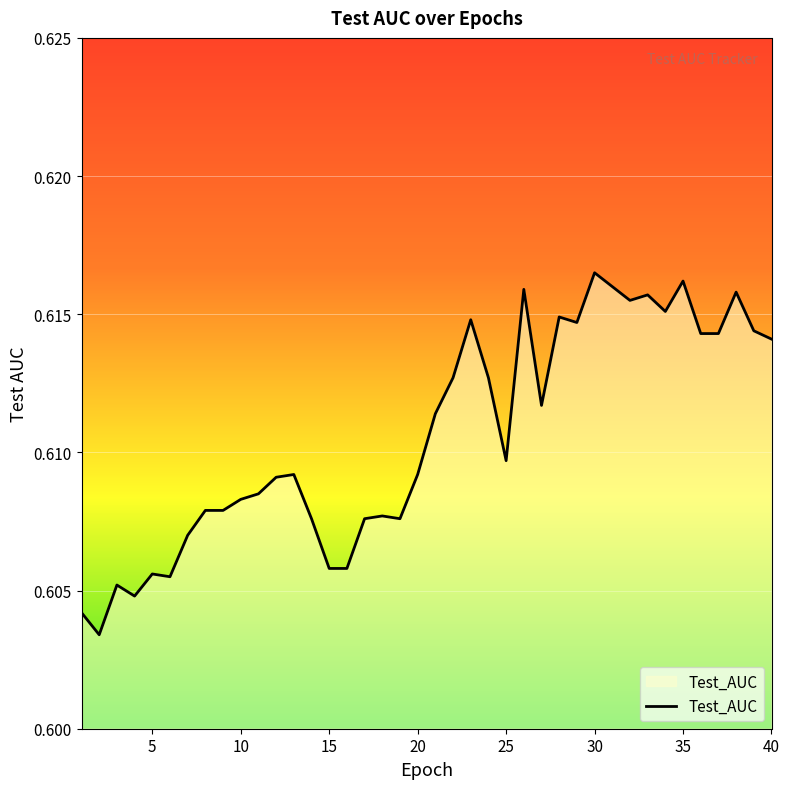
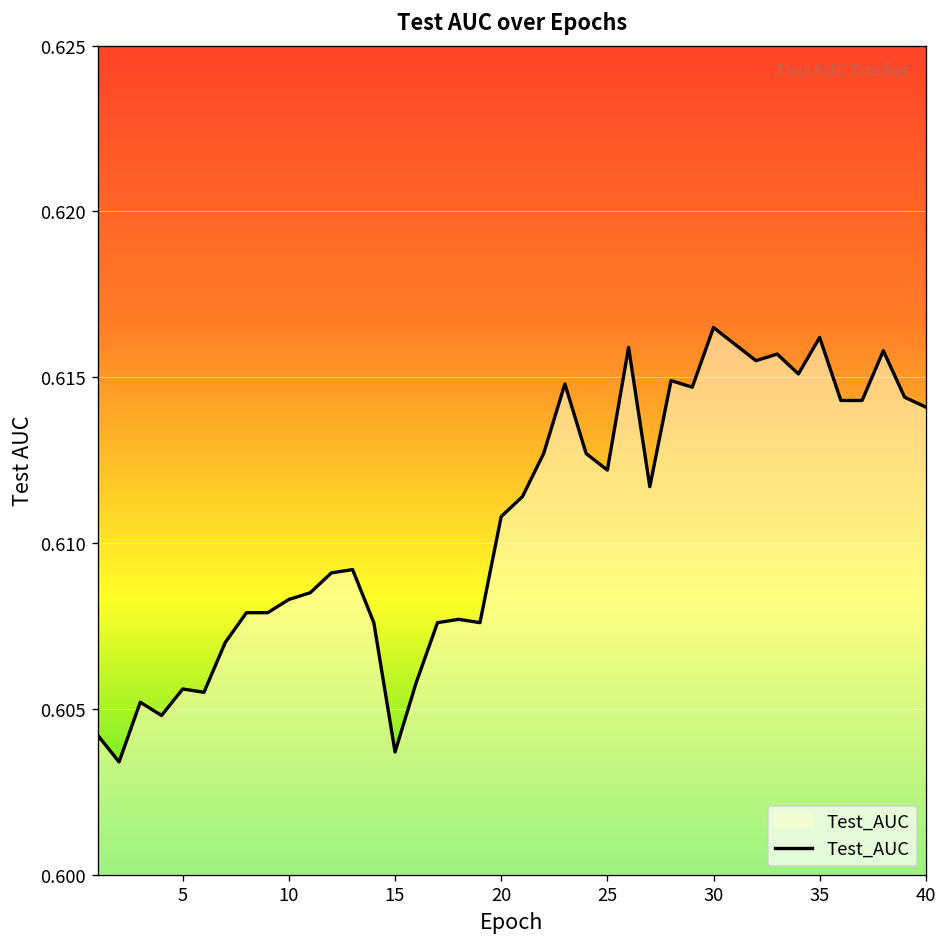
  {
    "5": 0.6056,
    "10": 0.6083,
-   "15": 0.6058,
-   "20": 0.6092,
-   "25": 0.6097,
+   "15": 0.6037,
+   "20": 0.6108,
+   "25": 0.6122,
    "30": 0.6165,
    "35": 0.6162,
    "40": 0.6141
  }
